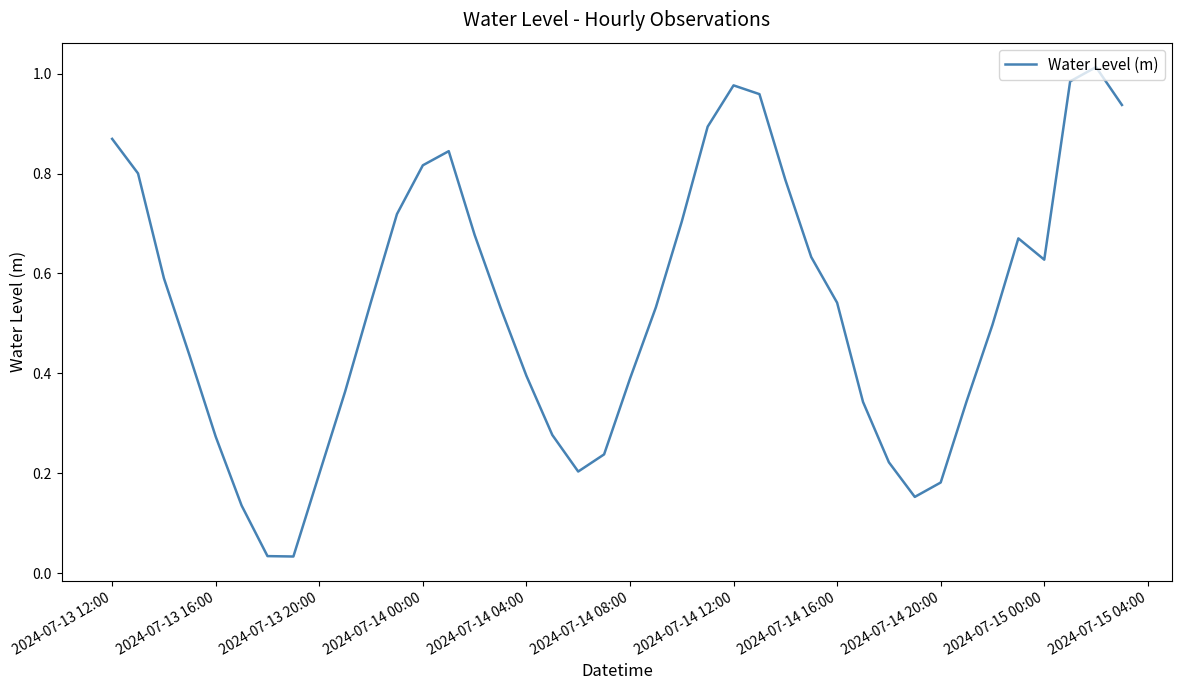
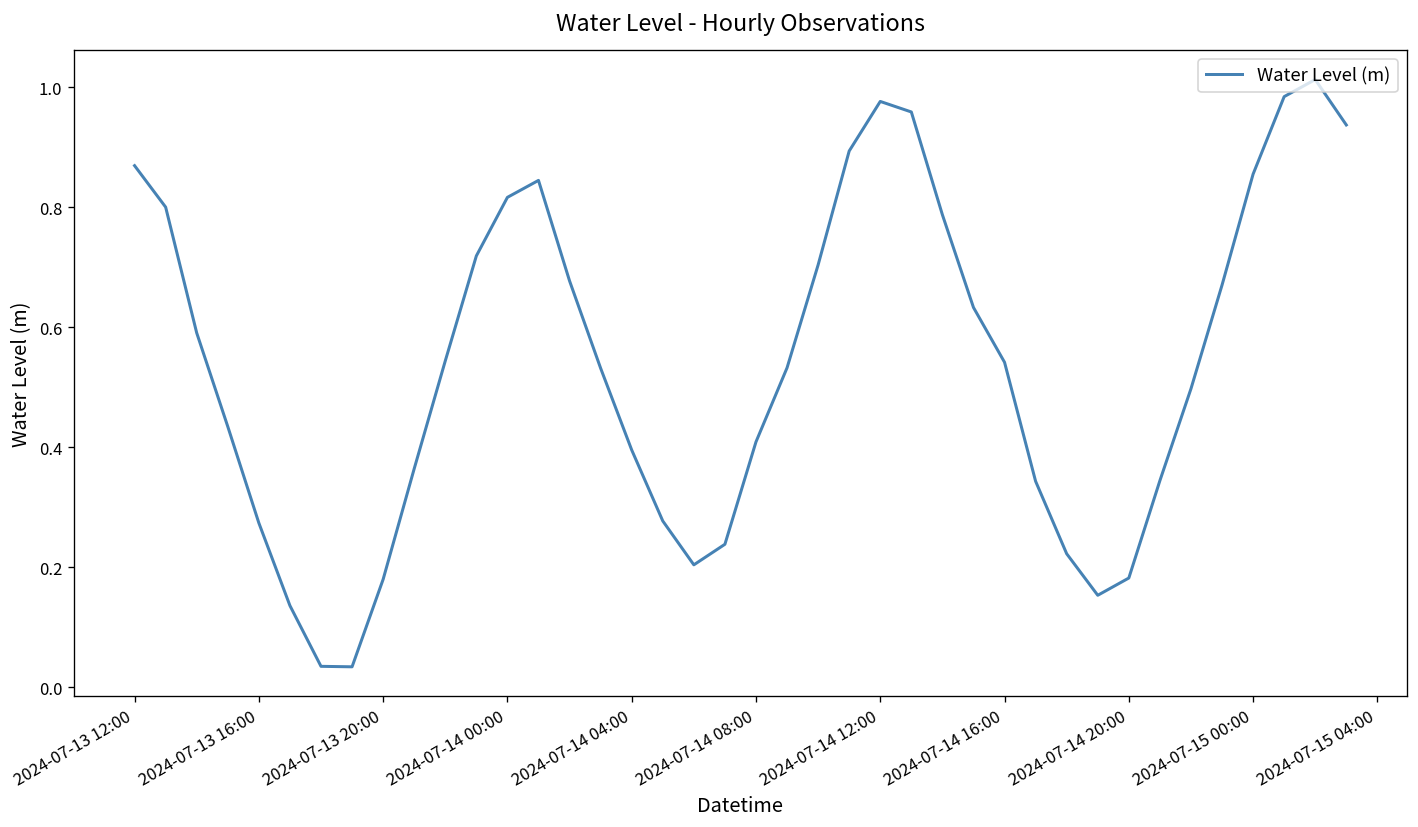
  {
    "2024-07-13 12:00": 0.87,
    "2024-07-13 16:00": 0.27,
-   "2024-07-13 20:00": 0.20,
+   "2024-07-13 20:00": 0.18,
    "2024-07-14 00:00": 0.82,
    "2024-07-14 04:00": 0.40,
-   "2024-07-14 08:00": 0.39,
+   "2024-07-14 08:00": 0.41,
    "2024-07-14 12:00": 0.98,
    "2024-07-14 16:00": 0.54,
    "2024-07-14 20:00": 0.18,
-   "2024-07-15 00:00": 0.63
+   "2024-07-15 00:00": 0.86
  }
